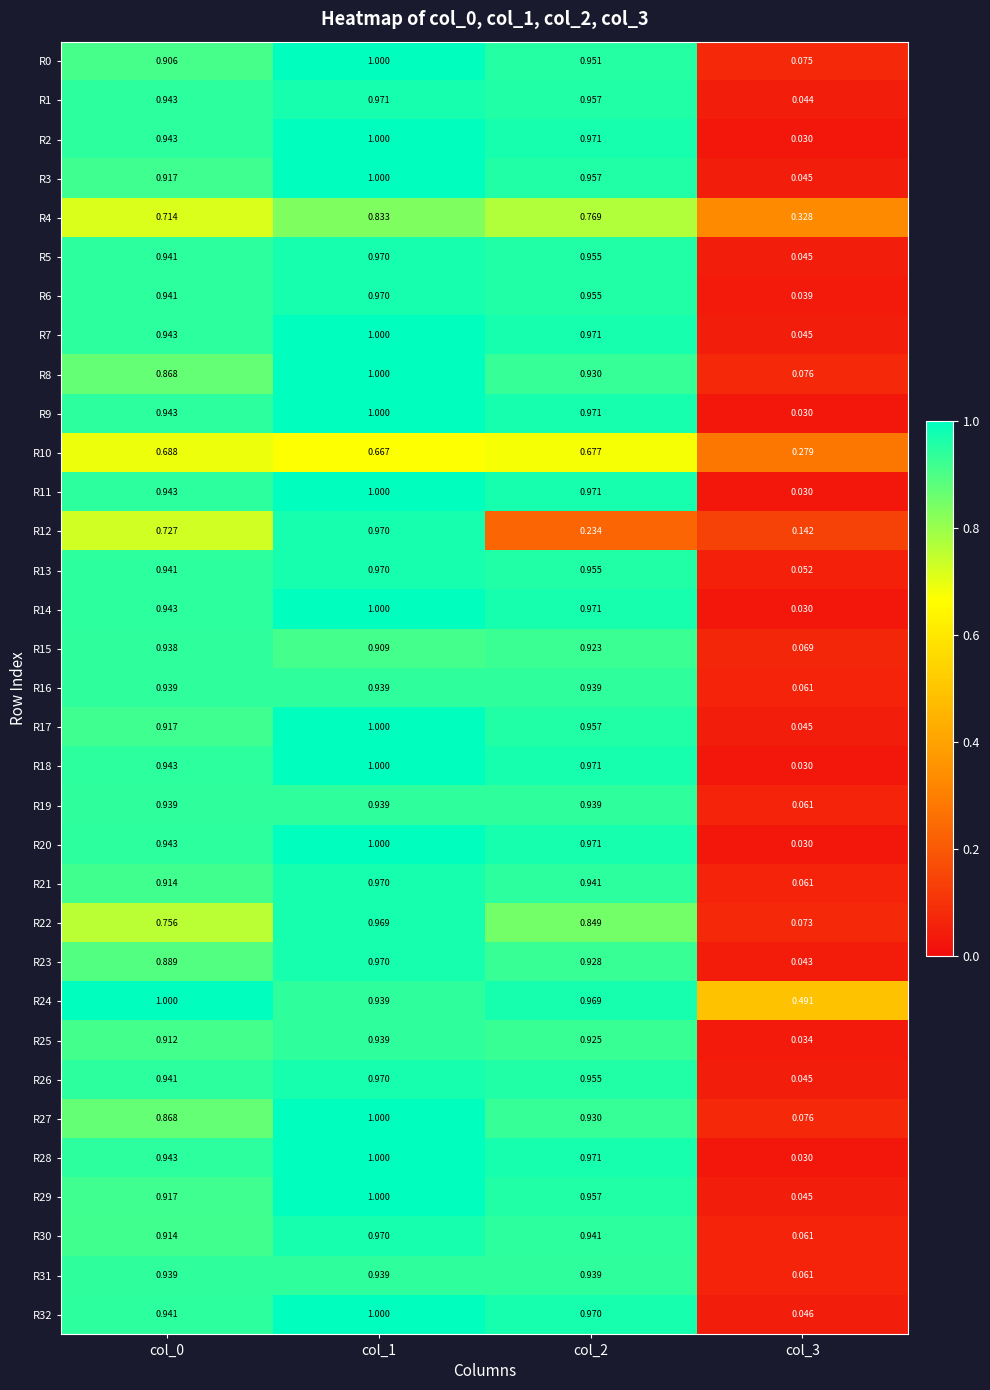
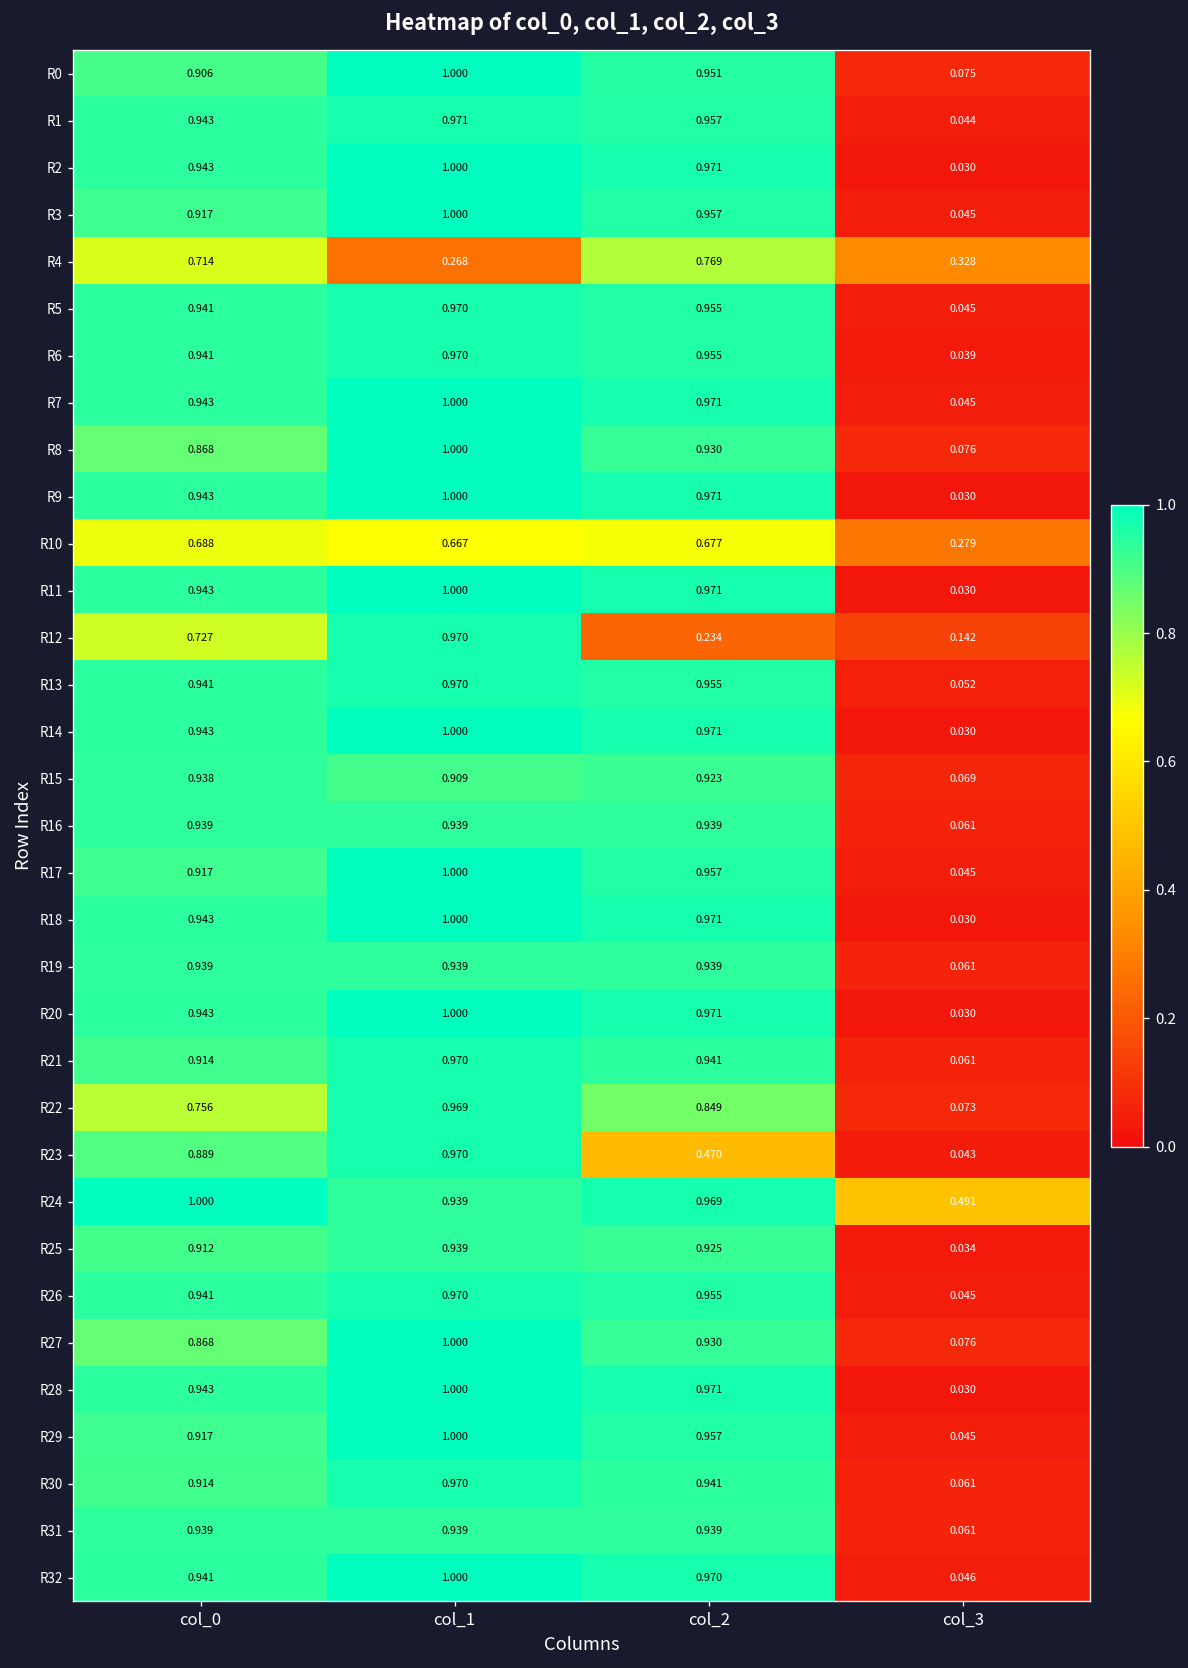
  {
    "R0": {
      "col_0": 0.906,
      "col_1": 1.000,
      "col_2": 0.951,
      "col_3": 0.075
    },
    "R1": {
      "col_0": 0.943,
      "col_1": 0.971,
      "col_2": 0.957,
      "col_3": 0.044
    },
    "R2": {
      "col_0": 0.943,
      "col_1": 1.000,
      "col_2": 0.971,
      "col_3": 0.030
    },
    "R3": {
      "col_0": 0.917,
      "col_1": 1.000,
      "col_2": 0.957,
      "col_3": 0.045
    },
    "R4": {
      "col_0": 0.714,
-     "col_1": 0.833,
+     "col_1": 0.268,
      "col_2": 0.769,
      "col_3": 0.328
    },
    "R5": {
      "col_0": 0.941,
      "col_1": 0.970,
      "col_2": 0.955,
      "col_3": 0.045
    },
    "R6": {
      "col_0": 0.941,
      "col_1": 0.970,
      "col_2": 0.955,
      "col_3": 0.039
    },
    "R7": {
      "col_0": 0.943,
      "col_1": 1.000,
      "col_2": 0.971,
      "col_3": 0.045
    },
    "R8": {
      "col_0": 0.868,
      "col_1": 1.000,
      "col_2": 0.930,
      "col_3": 0.076
    },
    "R9": {
      "col_0": 0.943,
      "col_1": 1.000,
      "col_2": 0.971,
      "col_3": 0.030
    },
    "R10": {
      "col_0": 0.688,
      "col_1": 0.667,
      "col_2": 0.677,
      "col_3": 0.279
    },
    "R11": {
      "col_0": 0.943,
      "col_1": 1.000,
      "col_2": 0.971,
      "col_3": 0.030
    },
    "R12": {
      "col_0": 0.727,
      "col_1": 0.970,
      "col_2": 0.234,
      "col_3": 0.142
    },
    "R13": {
      "col_0": 0.941,
      "col_1": 0.970,
      "col_2": 0.955,
      "col_3": 0.052
    },
    "R14": {
      "col_0": 0.943,
      "col_1": 1.000,
      "col_2": 0.971,
      "col_3": 0.030
    },
    "R15": {
      "col_0": 0.938,
      "col_1": 0.909,
      "col_2": 0.923,
      "col_3": 0.069
    },
    "R16": {
      "col_0": 0.939,
      "col_1": 0.939,
      "col_2": 0.939,
      "col_3": 0.061
    },
    "R17": {
      "col_0": 0.917,
      "col_1": 1.000,
      "col_2": 0.957,
      "col_3": 0.045
    },
    "R18": {
      "col_0": 0.943,
      "col_1": 1.000,
      "col_2": 0.971,
      "col_3": 0.030
    },
    "R19": {
      "col_0": 0.939,
      "col_1": 0.939,
      "col_2": 0.939,
      "col_3": 0.061
    },
    "R20": {
      "col_0": 0.943,
      "col_1": 1.000,
      "col_2": 0.971,
      "col_3": 0.030
    },
    "R21": {
      "col_0": 0.914,
      "col_1": 0.970,
      "col_2": 0.941,
      "col_3": 0.061
    },
    "R22": {
      "col_0": 0.756,
      "col_1": 0.969,
      "col_2": 0.849,
      "col_3": 0.073
    },
    "R23": {
      "col_0": 0.889,
      "col_1": 0.970,
-     "col_2": 0.928,
+     "col_2": 0.470,
      "col_3": 0.043
    },
    "R24": {
      "col_0": 1.000,
      "col_1": 0.939,
      "col_2": 0.969,
      "col_3": 0.491
    },
    "R25": {
      "col_0": 0.912,
      "col_1": 0.939,
      "col_2": 0.925,
      "col_3": 0.034
    },
    "R26": {
      "col_0": 0.941,
      "col_1": 0.970,
      "col_2": 0.955,
      "col_3": 0.045
    },
    "R27": {
      "col_0": 0.868,
      "col_1": 1.000,
      "col_2": 0.930,
      "col_3": 0.076
    },
    "R28": {
      "col_0": 0.943,
      "col_1": 1.000,
      "col_2": 0.971,
      "col_3": 0.030
    },
    "R29": {
      "col_0": 0.917,
      "col_1": 1.000,
      "col_2": 0.957,
      "col_3": 0.045
    },
    "R30": {
      "col_0": 0.914,
      "col_1": 0.970,
      "col_2": 0.941,
      "col_3": 0.061
    },
    "R31": {
      "col_0": 0.939,
      "col_1": 0.939,
      "col_2": 0.939,
      "col_3": 0.061
    },
    "R32": {
      "col_0": 0.941,
      "col_1": 1.000,
      "col_2": 0.970,
      "col_3": 0.046
    }
  }
